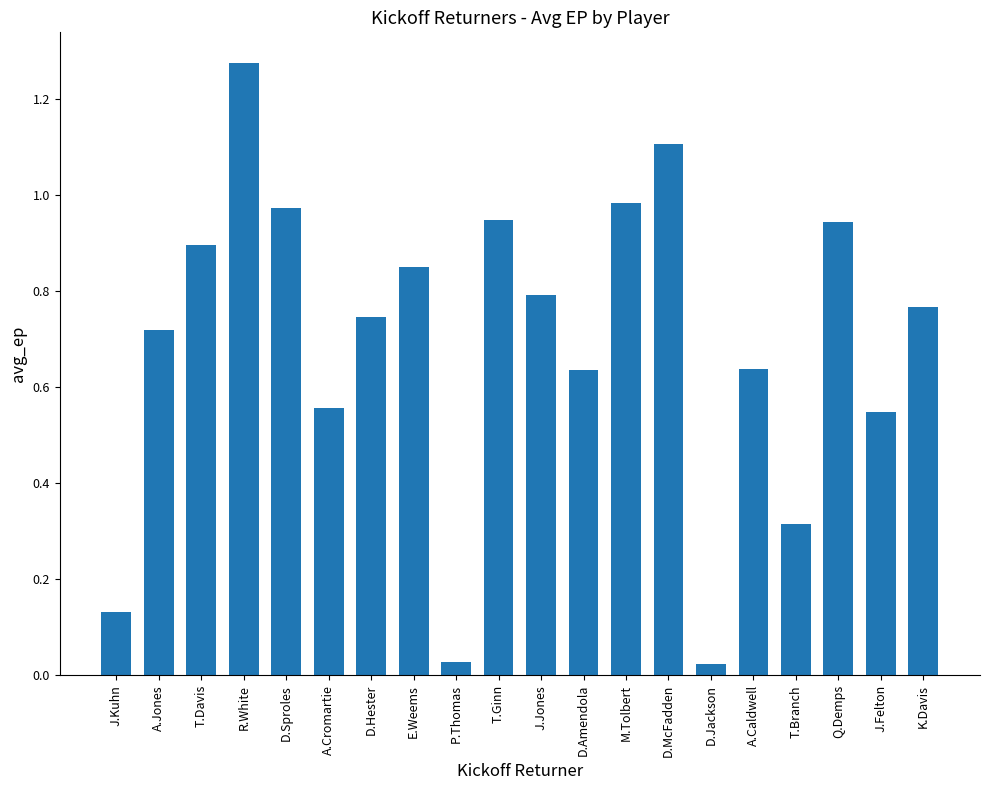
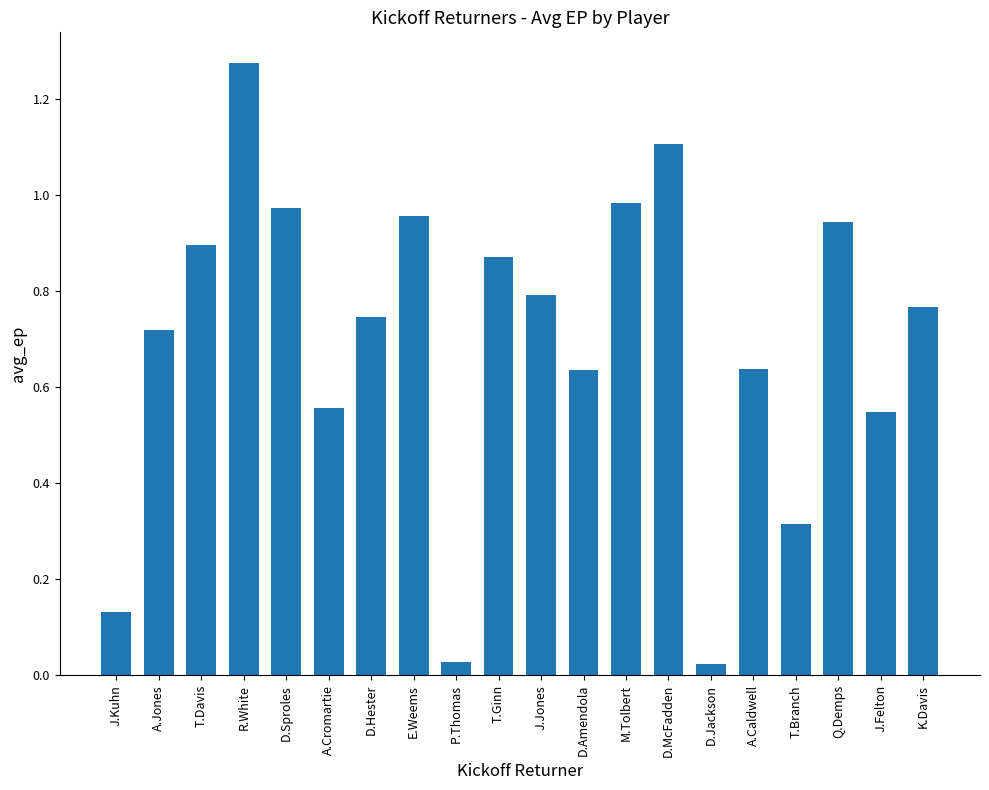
  {
    "J.Kuhn": 0.13,
    "A.Jones": 0.72,
    "T.Davis": 0.90,
    "R.White": 1.27,
    "D.Sproles": 0.97,
    "A.Cromartie": 0.56,
    "D.Hester": 0.75,
-   "E.Weems": 0.85,
+   "E.Weems": 0.96,
    "P.Thomas": 0.03,
-   "T.Ginn": 0.95,
+   "T.Ginn": 0.87,
    "J.Jones": 0.79,
    "D.Amendola": 0.64,
    "M.Tolbert": 0.98,
    "D.McFadden": 1.11,
    "D.Jackson": 0.02,
    "A.Caldwell": 0.64,
    "T.Branch": 0.32,
    "Q.Demps": 0.94,
    "J.Felton": 0.55,
    "K.Davis": 0.77
  }
